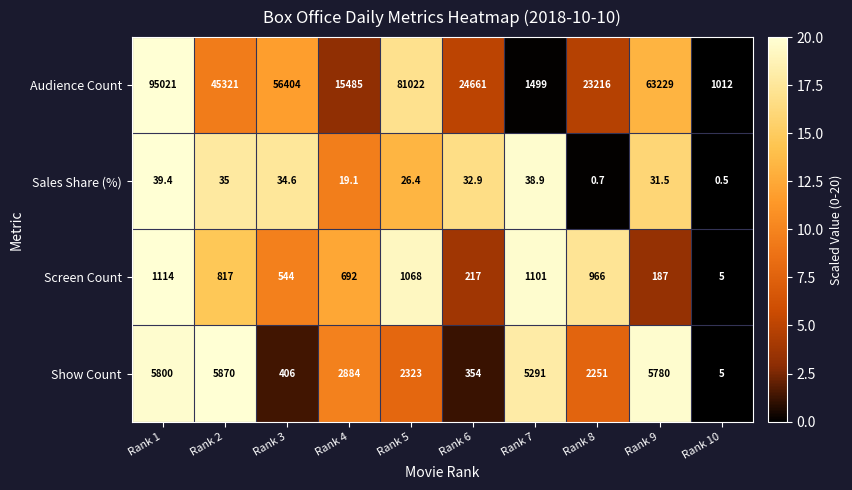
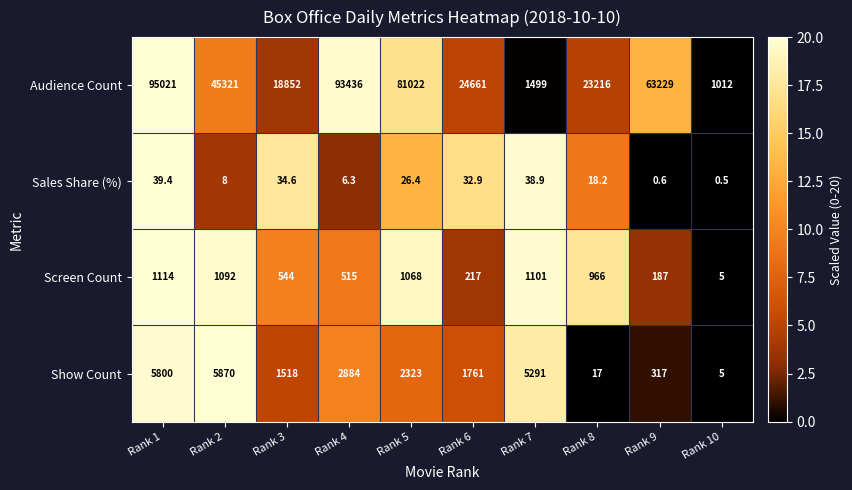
  {
    "Audience Count": {
      "Rank 1": 95021,
      "Rank 2": 45321,
-     "Rank 3": 56404,
-     "Rank 4": 15485,
+     "Rank 3": 18852,
+     "Rank 4": 93436,
      "Rank 5": 81022,
      "Rank 6": 24661,
      "Rank 7": 1499,
      "Rank 8": 23216,
      "Rank 9": 63229,
      "Rank 10": 1012
    },
    "Sales Share (%)": {
      "Rank 1": 39.4,
-     "Rank 2": 35,
+     "Rank 2": 8,
      "Rank 3": 34.6,
-     "Rank 4": 19.1,
+     "Rank 4": 6.3,
      "Rank 5": 26.4,
      "Rank 6": 32.9,
      "Rank 7": 38.9,
-     "Rank 8": 0.7,
-     "Rank 9": 31.5,
+     "Rank 8": 18.2,
+     "Rank 9": 0.6,
      "Rank 10": 0.5
    },
    "Screen Count": {
      "Rank 1": 1114,
-     "Rank 2": 817,
+     "Rank 2": 1092,
      "Rank 3": 544,
-     "Rank 4": 692,
+     "Rank 4": 515,
      "Rank 5": 1068,
      "Rank 6": 217,
      "Rank 7": 1101,
      "Rank 8": 966,
      "Rank 9": 187,
      "Rank 10": 5
    },
    "Show Count": {
      "Rank 1": 5800,
      "Rank 2": 5870,
-     "Rank 3": 406,
+     "Rank 3": 1518,
      "Rank 4": 2884,
      "Rank 5": 2323,
-     "Rank 6": 354,
+     "Rank 6": 1761,
      "Rank 7": 5291,
-     "Rank 8": 2251,
-     "Rank 9": 5780,
+     "Rank 8": 17,
+     "Rank 9": 317,
      "Rank 10": 5
    }
  }
